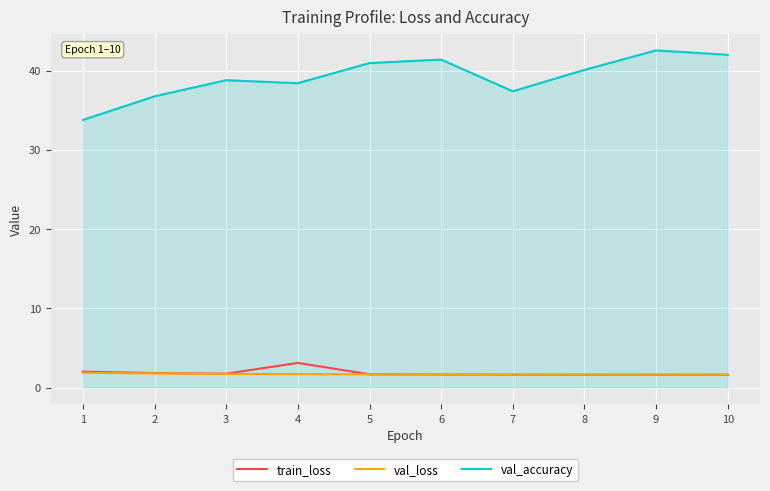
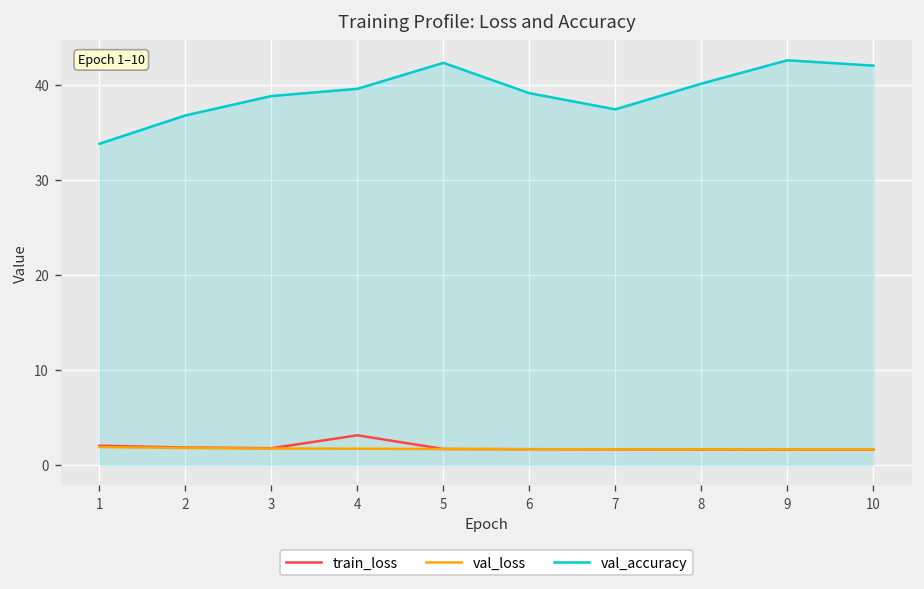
  {
    "train_loss": {
      "4": 3
    },
    "val_loss": {
      "4": 2
    },
    "val_accuracy": {
      "1": 34,
      "2": 37,
      "3": 39,
-     "4": 38,
-     "5": 41,
-     "6": 41,
+     "4": 40,
+     "5": 42,
+     "6": 39,
      "7": 37,
      "8": 40,
      "9": 43,
      "10": 42
    }
  }
